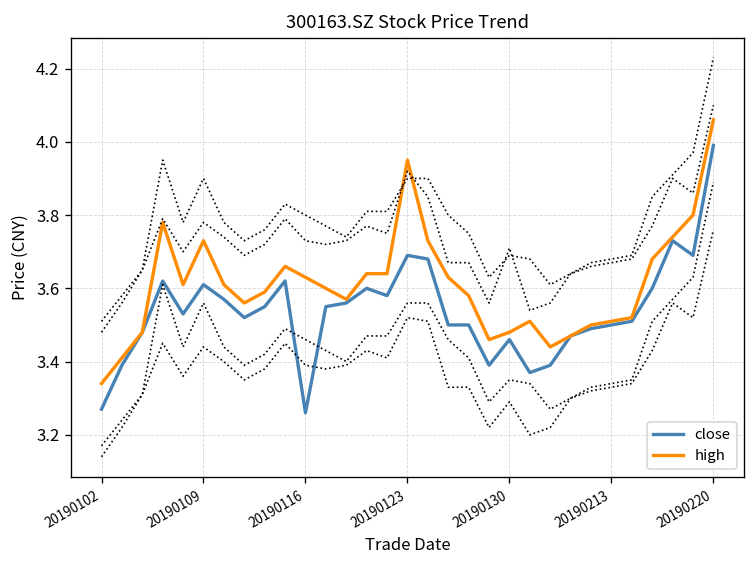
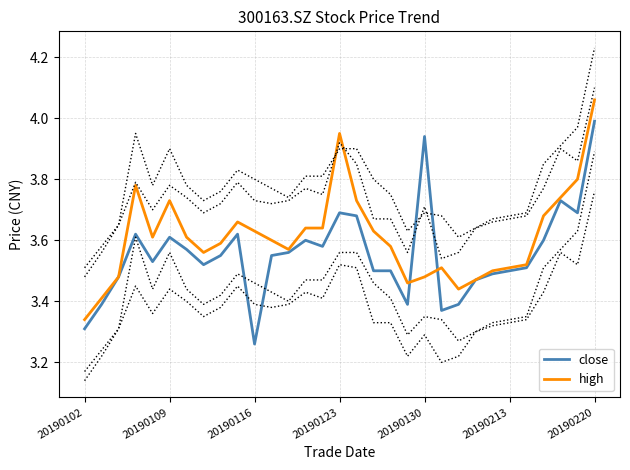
  {
    "close": {
-     "20190102": 3.27,
+     "20190102": 3.31,
      "20190109": 3.61,
      "20190116": 3.26,
      "20190123": 3.69,
-     "20190130": 3.46,
+     "20190130": 3.94,
      "20190213": 3.50,
      "20190220": 3.99
    },
    "high": {
      "20190102": 3.34,
      "20190109": 3.73,
      "20190116": 3.63,
      "20190123": 3.95,
      "20190130": 3.48,
      "20190213": 3.51,
      "20190220": 4.06
    }
  }
